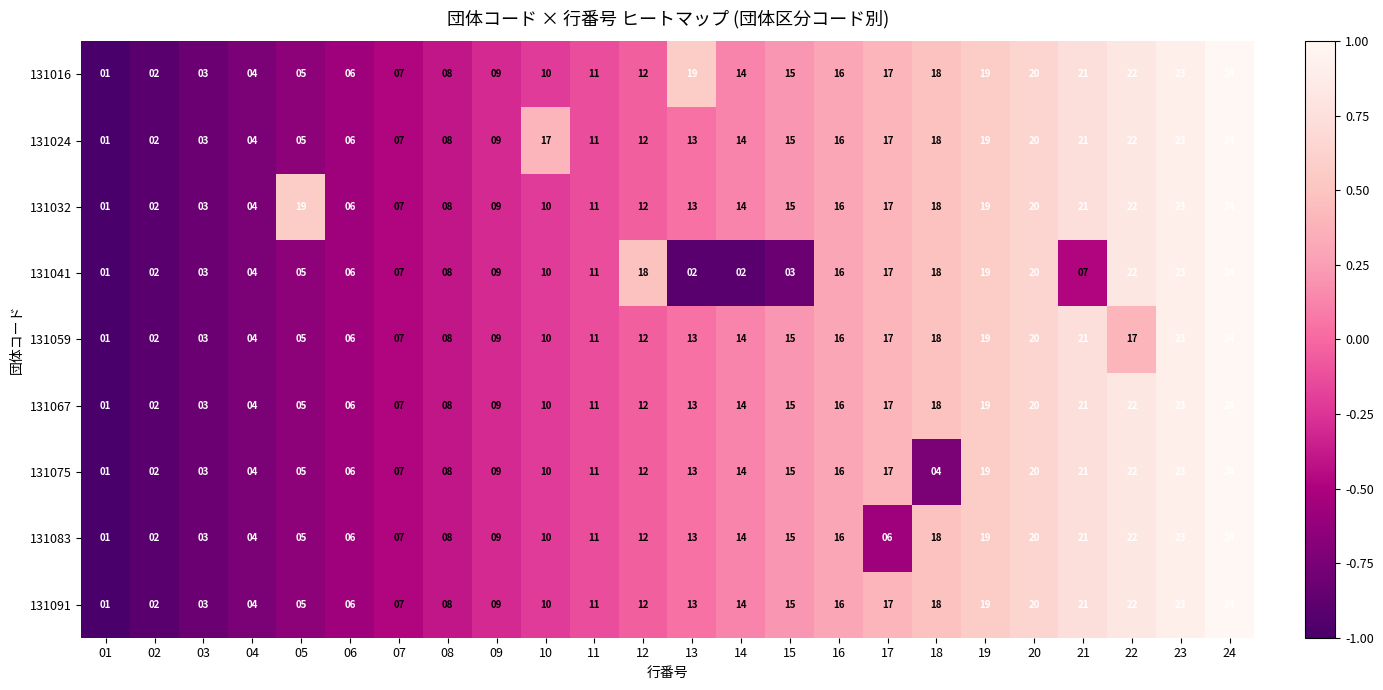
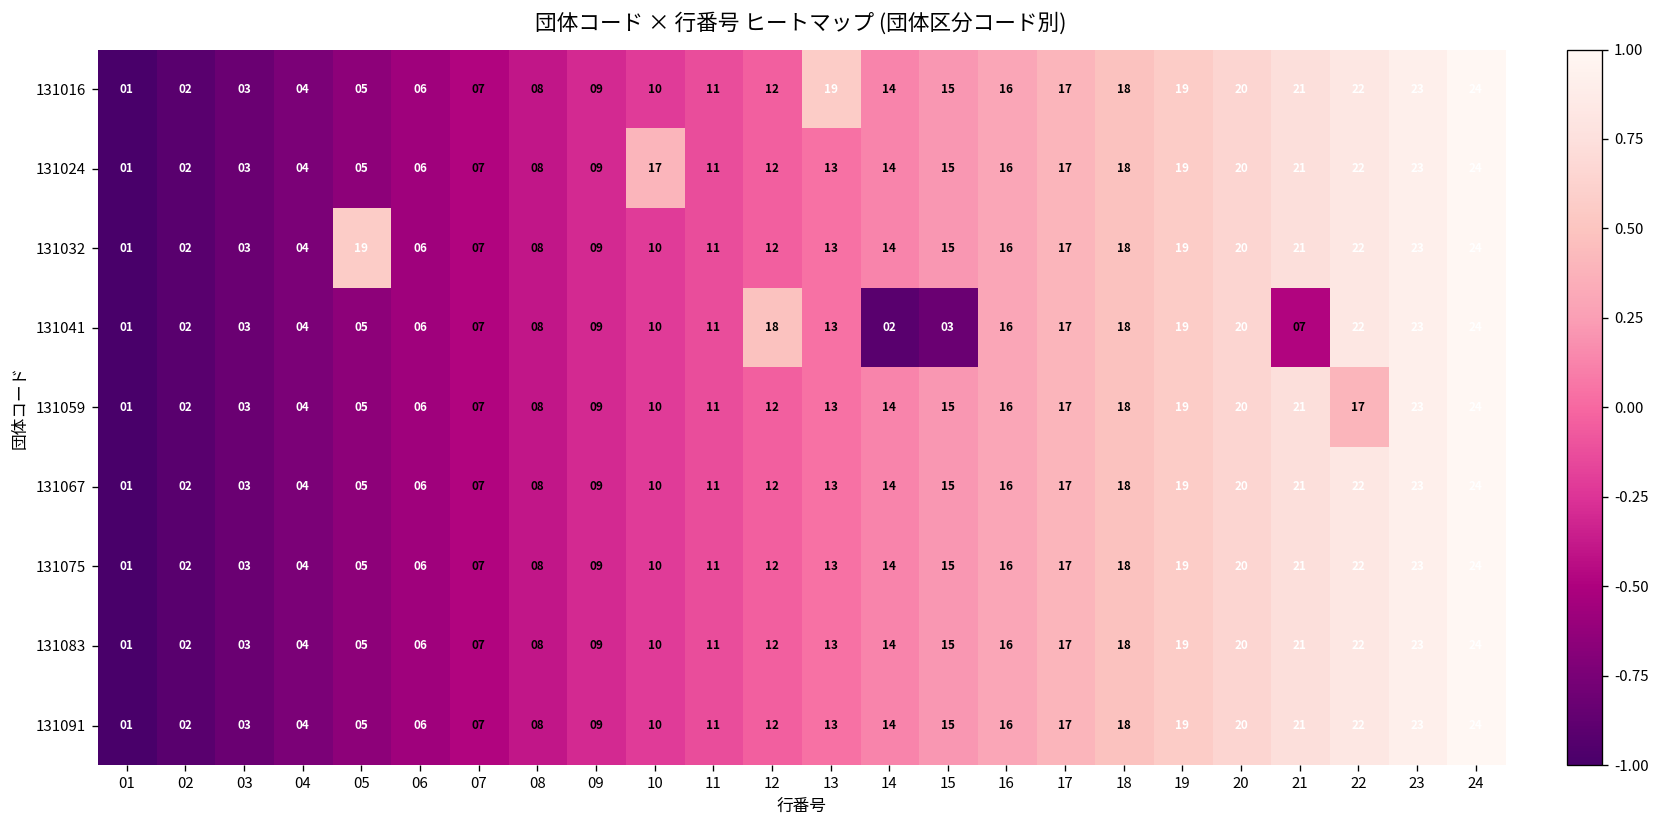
  {
    "131016": {
      "01": "01",
      "02": "02",
      "03": "03",
      "04": "04",
      "05": "05",
      "06": "06",
      "07": "07",
      "08": "08",
      "09": "09",
      "10": "10",
      "11": "11",
      "12": "12",
      "13": "19",
      "14": "14",
      "15": "15",
      "16": "16",
      "17": "17",
      "18": "18",
      "19": "19"
    },
    "131024": {
      "01": "01",
      "02": "02",
      "03": "03",
      "04": "04",
      "05": "05",
      "06": "06",
      "07": "07",
      "08": "08",
      "09": "09",
      "10": "17",
      "11": "11",
      "12": "12",
      "13": "13",
      "14": "14",
      "15": "15",
      "16": "16",
      "17": "17",
      "18": "18",
      "19": "19"
    },
    "131032": {
      "01": "01",
      "02": "02",
      "03": "03",
      "04": "04",
      "05": "19",
      "06": "06",
      "07": "07",
      "08": "08",
      "09": "09",
      "10": "10",
      "11": "11",
      "12": "12",
      "13": "13",
      "14": "14",
      "15": "15",
      "16": "16",
      "17": "17",
      "18": "18",
      "19": "19"
    },
    "131041": {
      "01": "01",
      "02": "02",
      "03": "03",
      "04": "04",
      "05": "05",
      "06": "06",
      "07": "07",
      "08": "08",
      "09": "09",
      "10": "10",
      "11": "11",
      "12": "18",
-     "13": "02",
+     "13": "13",
      "14": "02",
      "15": "03",
      "16": "16",
      "17": "17",
      "18": "18",
      "19": "19",
      "21": "07"
    },
    "131059": {
      "01": "01",
      "02": "02",
      "03": "03",
      "04": "04",
      "05": "05",
      "06": "06",
      "07": "07",
      "08": "08",
      "09": "09",
      "10": "10",
      "11": "11",
      "12": "12",
      "13": "13",
      "14": "14",
      "15": "15",
      "16": "16",
      "17": "17",
      "18": "18",
      "19": "19",
      "22": "17"
    },
    "131067": {
      "01": "01",
      "02": "02",
      "03": "03",
      "04": "04",
      "05": "05",
      "06": "06",
      "07": "07",
      "08": "08",
      "09": "09",
      "10": "10",
      "11": "11",
      "12": "12",
      "13": "13",
      "14": "14",
      "15": "15",
      "16": "16",
      "17": "17",
      "18": "18",
      "19": "19"
    },
    "131075": {
      "01": "01",
      "02": "02",
      "03": "03",
      "04": "04",
      "05": "05",
      "06": "06",
      "07": "07",
      "08": "08",
      "09": "09",
      "10": "10",
      "11": "11",
      "12": "12",
      "13": "13",
      "14": "14",
      "15": "15",
      "16": "16",
      "17": "17",
-     "18": "04",
+     "18": "18",
      "19": "19"
    },
    "131083": {
      "01": "01",
      "02": "02",
      "03": "03",
      "04": "04",
      "05": "05",
      "06": "06",
      "07": "07",
      "08": "08",
      "09": "09",
      "10": "10",
      "11": "11",
      "12": "12",
      "13": "13",
      "14": "14",
      "15": "15",
      "16": "16",
-     "17": "06",
+     "17": "17",
      "18": "18",
      "19": "19"
    },
    "131091": {
      "01": "01",
      "02": "02",
      "03": "03",
      "04": "04",
      "05": "05",
      "06": "06",
      "07": "07",
      "08": "08",
      "09": "09",
      "10": "10",
      "11": "11",
      "12": "12",
      "13": "13",
      "14": "14",
      "15": "15",
      "16": "16",
      "17": "17",
      "18": "18",
      "19": "19"
    }
  }
